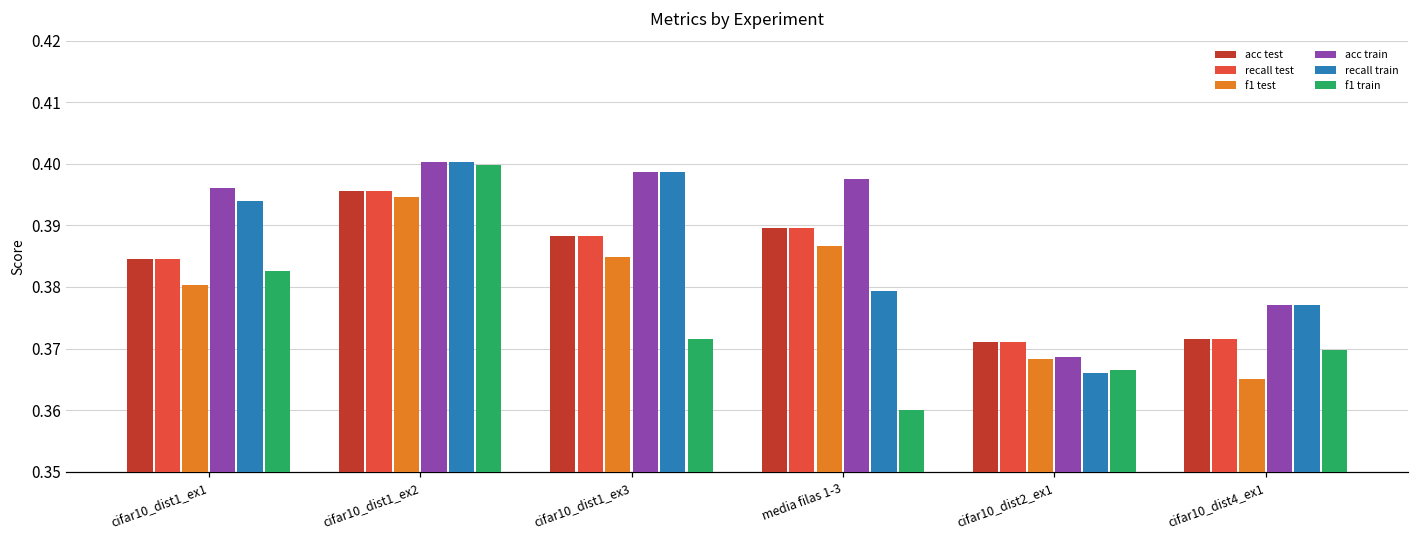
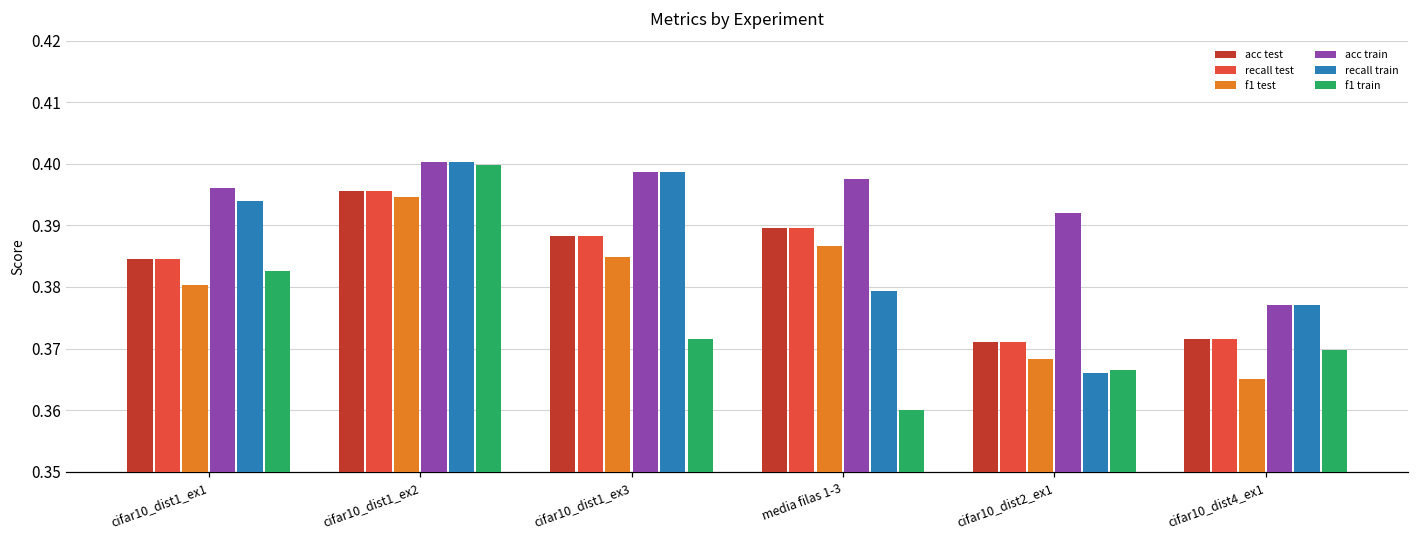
  {
    "acc train": {
      "cifar10_dist1_ex1": 0.396,
      "cifar10_dist1_ex2": 0.400,
      "cifar10_dist1_ex3": 0.399,
      "media filas 1-3": 0.398,
-     "cifar10_dist2_ex1": 0.369,
+     "cifar10_dist2_ex1": 0.392,
      "cifar10_dist4_ex1": 0.377
    },
    "recall train": {
      "cifar10_dist1_ex1": 0.394,
      "cifar10_dist1_ex2": 0.400,
      "cifar10_dist1_ex3": 0.399,
      "media filas 1-3": 0.379,
      "cifar10_dist2_ex1": 0.366,
      "cifar10_dist4_ex1": 0.377
    },
    "f1 train": {
      "cifar10_dist1_ex1": 0.383,
      "cifar10_dist1_ex2": 0.400,
      "cifar10_dist1_ex3": 0.372,
      "media filas 1-3": 0.360,
      "cifar10_dist2_ex1": 0.367,
      "cifar10_dist4_ex1": 0.370
    }
  }
